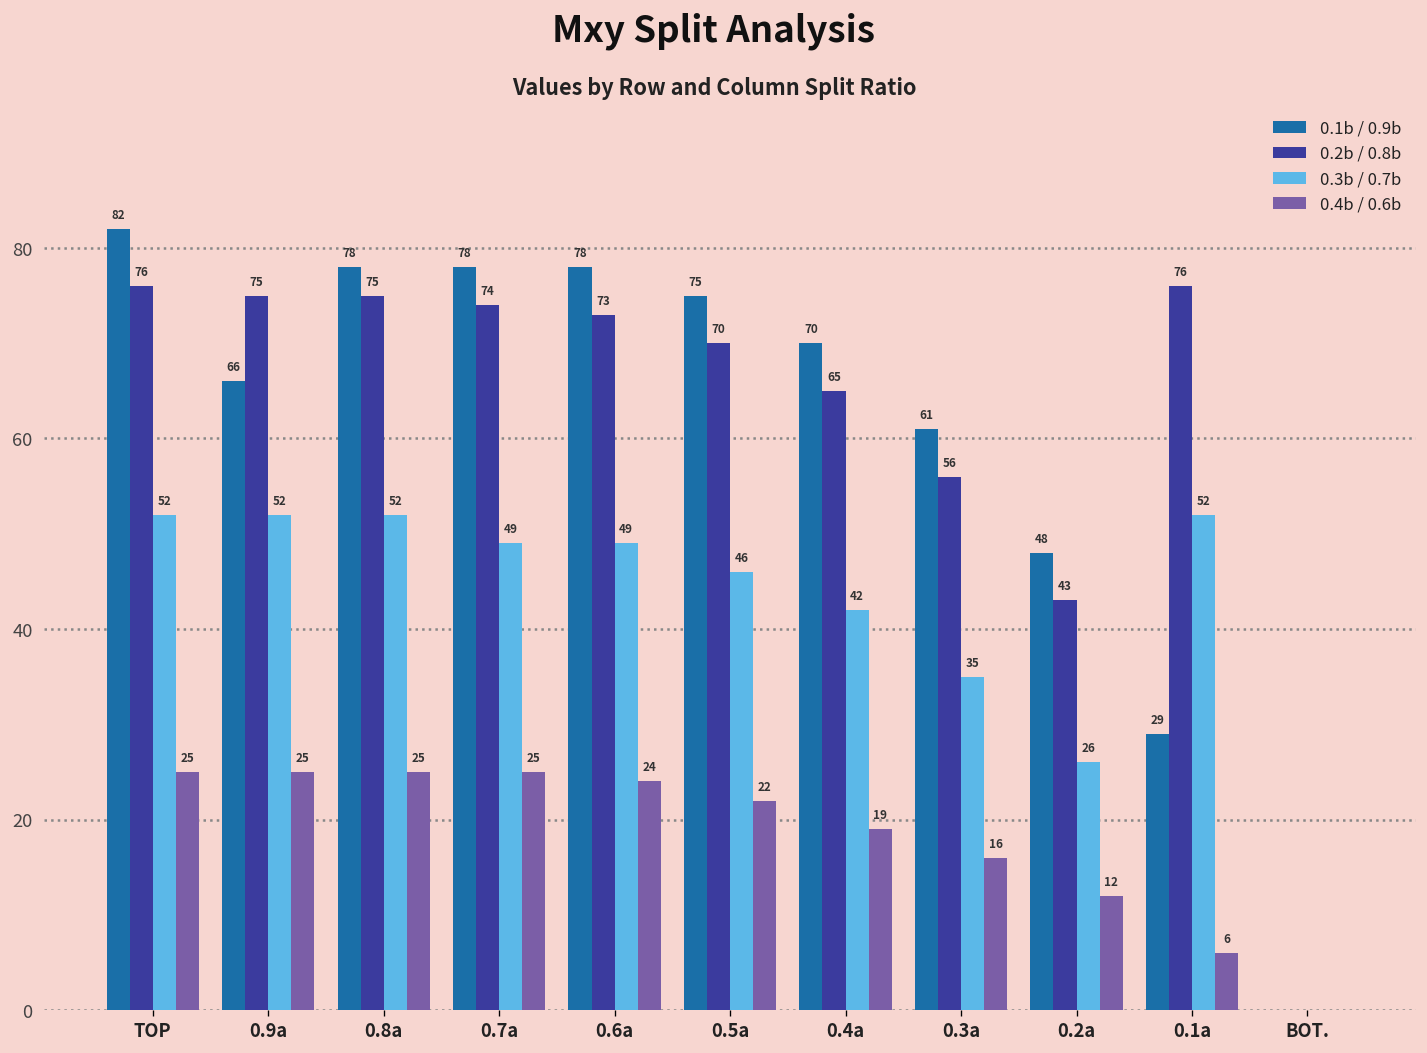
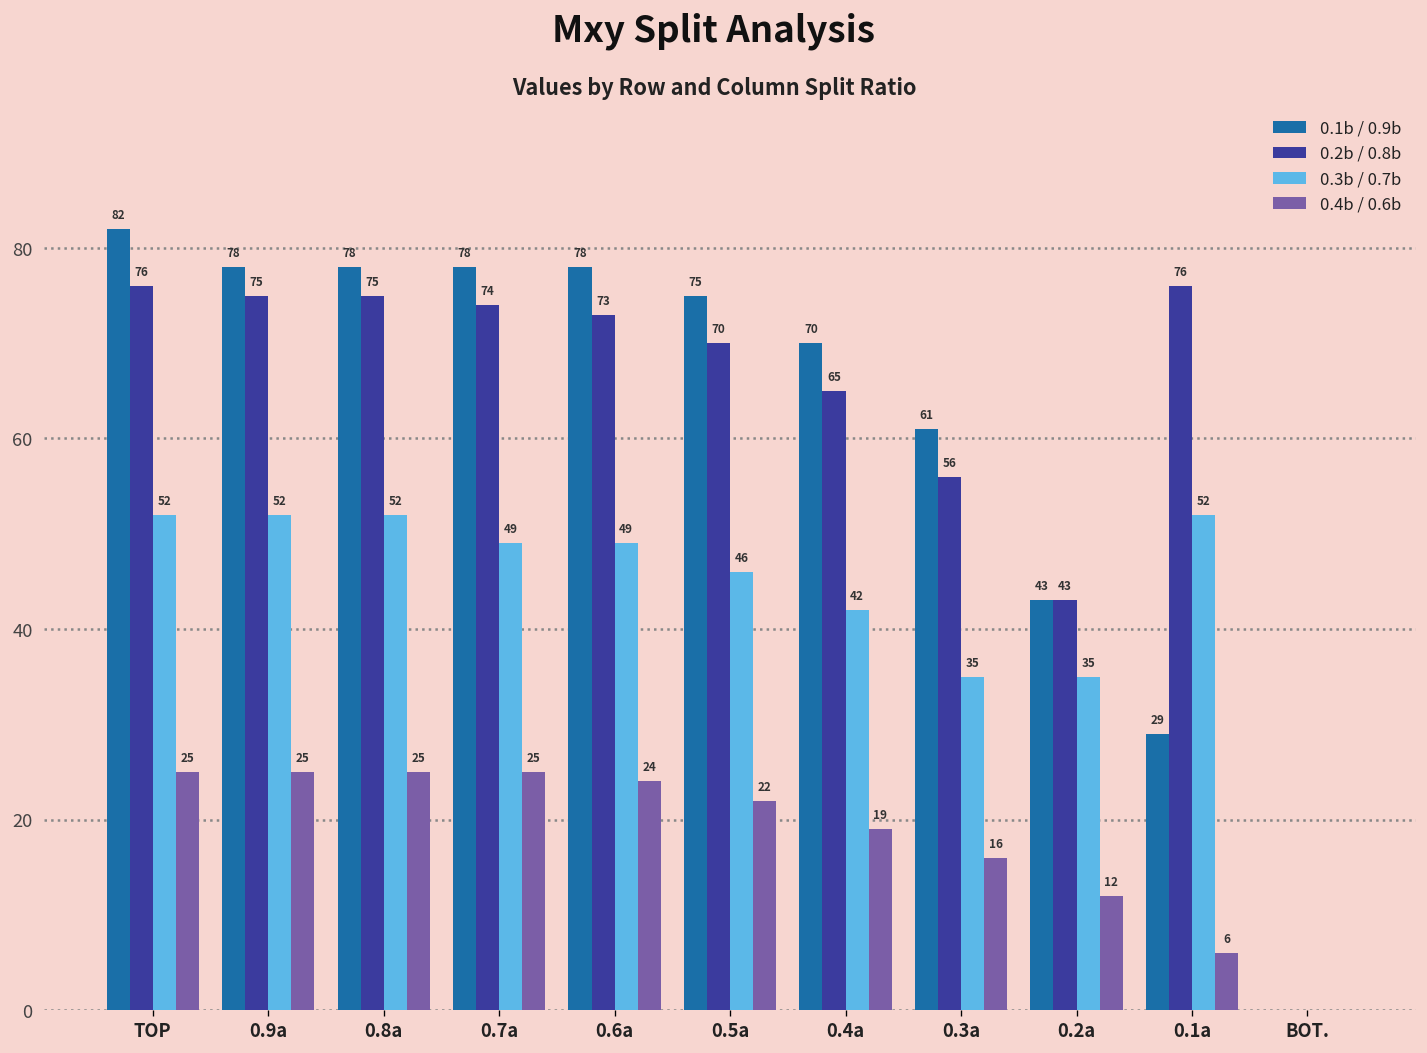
  {
    "0.1b / 0.9b": {
      "TOP": 82,
-     "0.9a": 66,
+     "0.9a": 78,
      "0.8a": 78,
      "0.7a": 78,
      "0.6a": 78,
      "0.5a": 75,
      "0.4a": 70,
      "0.3a": 61,
-     "0.2a": 48,
+     "0.2a": 43,
      "0.1a": 29
    },
    "0.2b / 0.8b": {
      "TOP": 76,
      "0.9a": 75,
      "0.8a": 75,
      "0.7a": 74,
      "0.6a": 73,
      "0.5a": 70,
      "0.4a": 65,
      "0.3a": 56,
      "0.2a": 43,
      "0.1a": 76
    },
    "0.3b / 0.7b": {
      "TOP": 52,
      "0.9a": 52,
      "0.8a": 52,
      "0.7a": 49,
      "0.6a": 49,
      "0.5a": 46,
      "0.4a": 42,
      "0.3a": 35,
-     "0.2a": 26,
+     "0.2a": 35,
      "0.1a": 52
    },
    "0.4b / 0.6b": {
      "TOP": 25,
      "0.9a": 25,
      "0.8a": 25,
      "0.7a": 25,
      "0.6a": 24,
      "0.5a": 22,
      "0.4a": 19,
      "0.3a": 16,
      "0.2a": 12,
      "0.1a": 6
    }
  }
